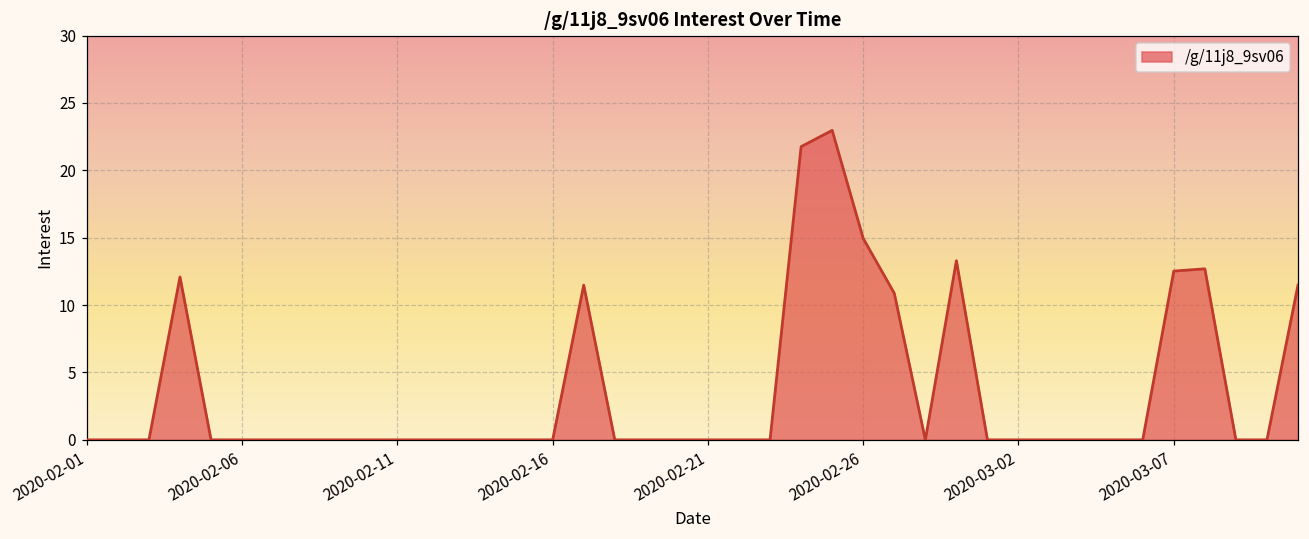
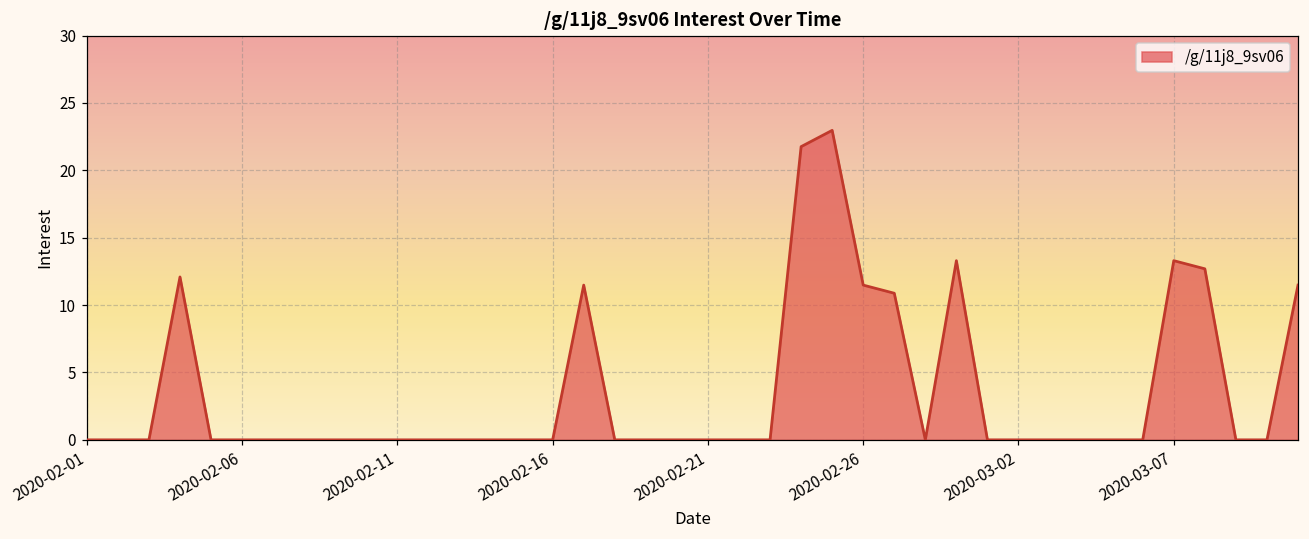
  {
    "2020-02-01": 0.0,
    "2020-02-06": 0.0,
    "2020-02-11": 0.0,
    "2020-02-16": 0.0,
    "2020-02-21": 0.0,
-   "2020-02-26": 14.9,
+   "2020-02-26": 11.5,
    "2020-03-02": 0.0,
-   "2020-03-07": 12.5
+   "2020-03-07": 13.3
  }
